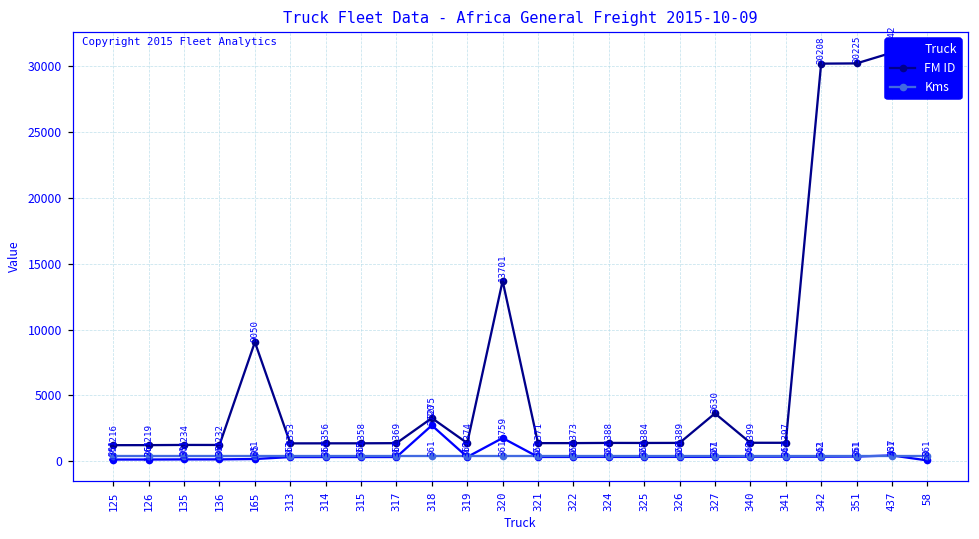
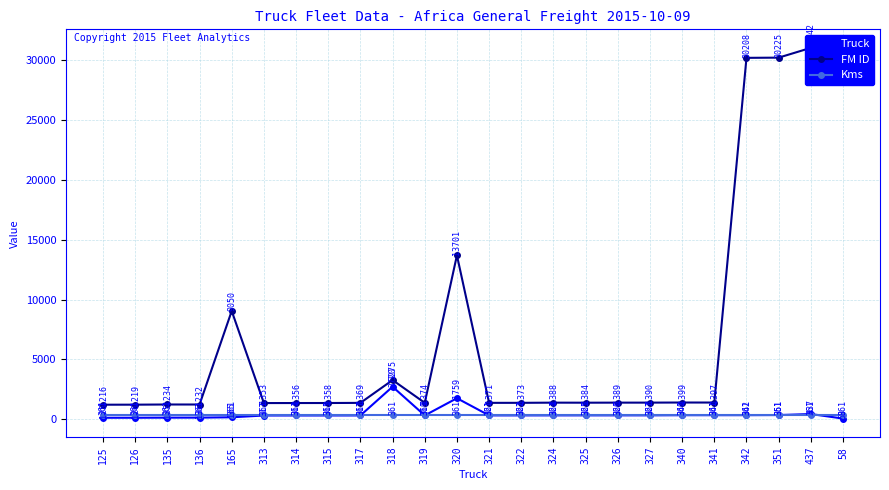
  {
    "Truck": {
      "320": 1759
    },
    "FM ID": {
      "165": 9050,
      "317": 1369,
      "319": 1374,
      "320": 13701,
      "321": 1371,
      "322": 1373,
      "324": 1388,
      "325": 1384,
      "326": 1389,
-     "327": 3630,
+     "327": 1390,
      "340": 1399,
      "341": 1397,
      "342": 30208,
      "351": 30225
    },
    "Kms": {
      "318": 361
    }
  }
